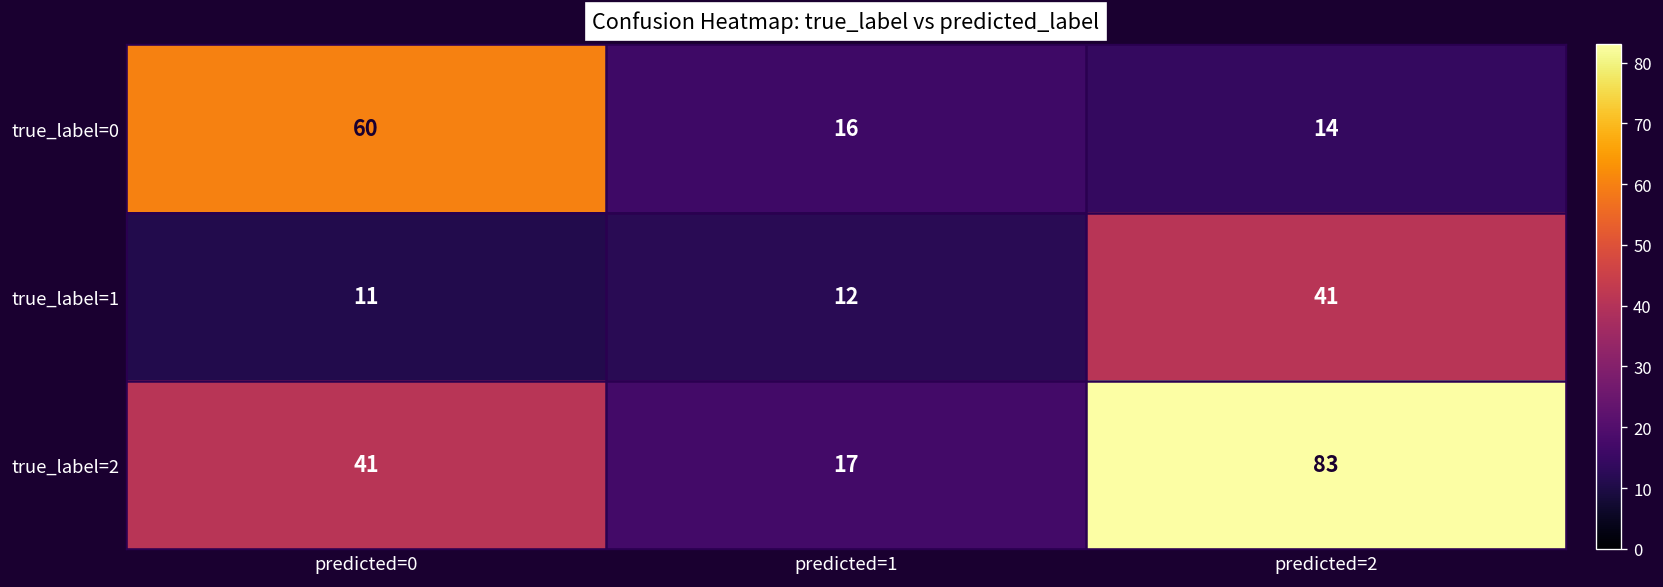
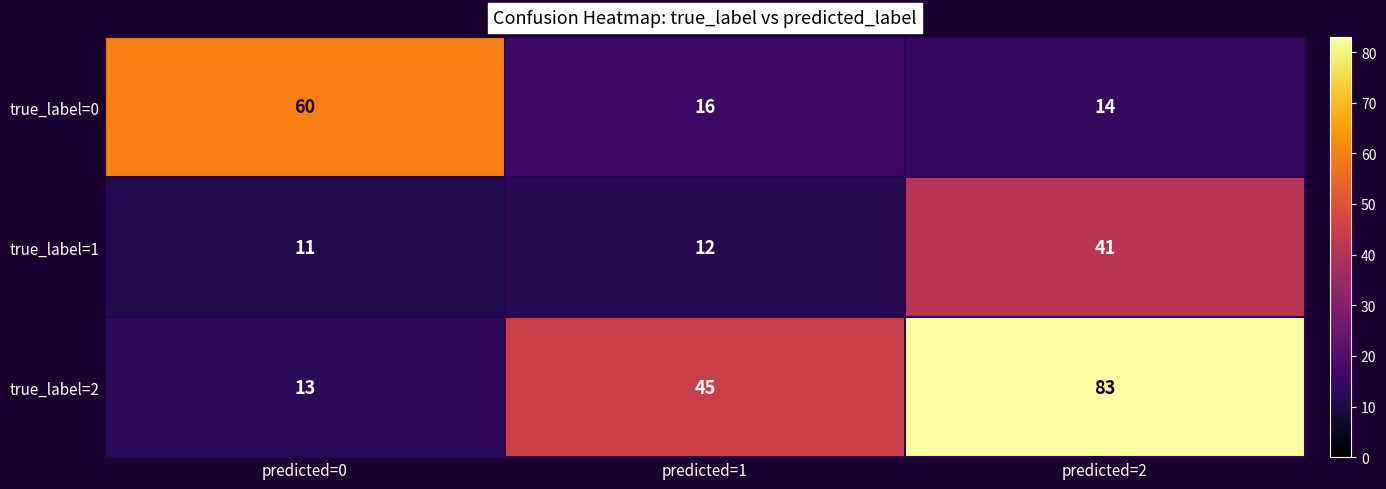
  {
    "true_label=0": {
      "predicted=0": 60,
      "predicted=1": 16,
      "predicted=2": 14
    },
    "true_label=1": {
      "predicted=0": 11,
      "predicted=1": 12,
      "predicted=2": 41
    },
    "true_label=2": {
-     "predicted=0": 41,
-     "predicted=1": 17,
+     "predicted=0": 13,
+     "predicted=1": 45,
      "predicted=2": 83
    }
  }
